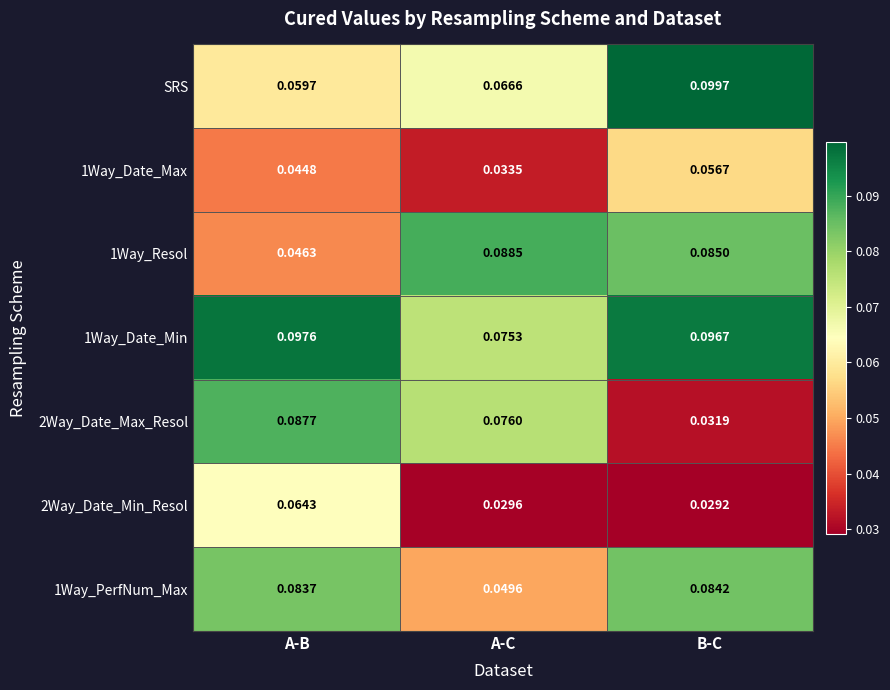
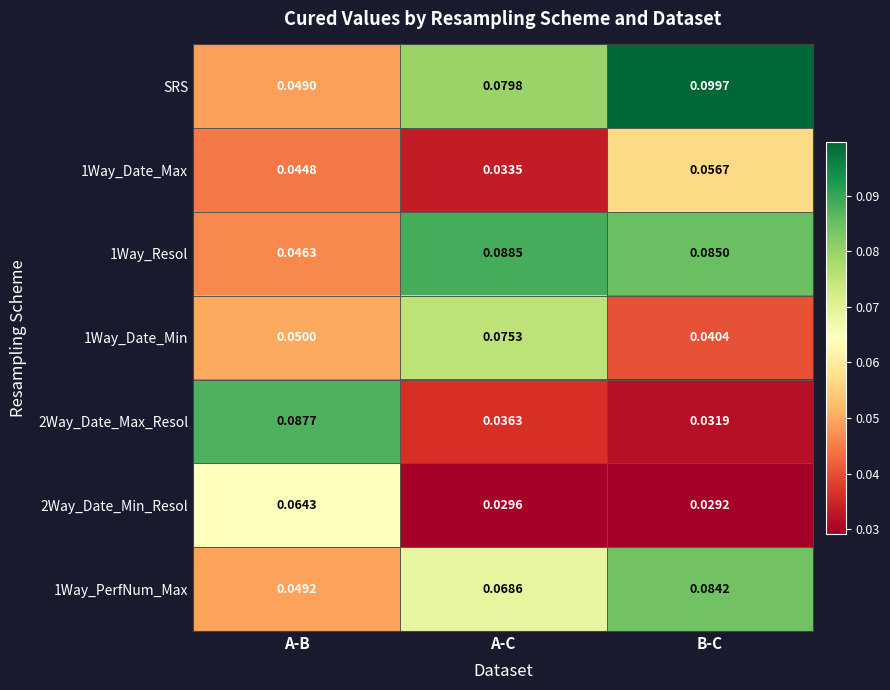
  {
    "SRS": {
-     "A-B": 0.0597,
-     "A-C": 0.0666,
+     "A-B": 0.0490,
+     "A-C": 0.0798,
      "B-C": 0.0997
    },
    "1Way_Date_Max": {
      "A-B": 0.0448,
      "A-C": 0.0335,
      "B-C": 0.0567
    },
    "1Way_Resol": {
      "A-B": 0.0463,
      "A-C": 0.0885,
      "B-C": 0.0850
    },
    "1Way_Date_Min": {
-     "A-B": 0.0976,
+     "A-B": 0.0500,
      "A-C": 0.0753,
-     "B-C": 0.0967
+     "B-C": 0.0404
    },
    "2Way_Date_Max_Resol": {
      "A-B": 0.0877,
-     "A-C": 0.0760,
+     "A-C": 0.0363,
      "B-C": 0.0319
    },
    "2Way_Date_Min_Resol": {
      "A-B": 0.0643,
      "A-C": 0.0296,
      "B-C": 0.0292
    },
    "1Way_PerfNum_Max": {
-     "A-B": 0.0837,
-     "A-C": 0.0496,
+     "A-B": 0.0492,
+     "A-C": 0.0686,
      "B-C": 0.0842
    }
  }
